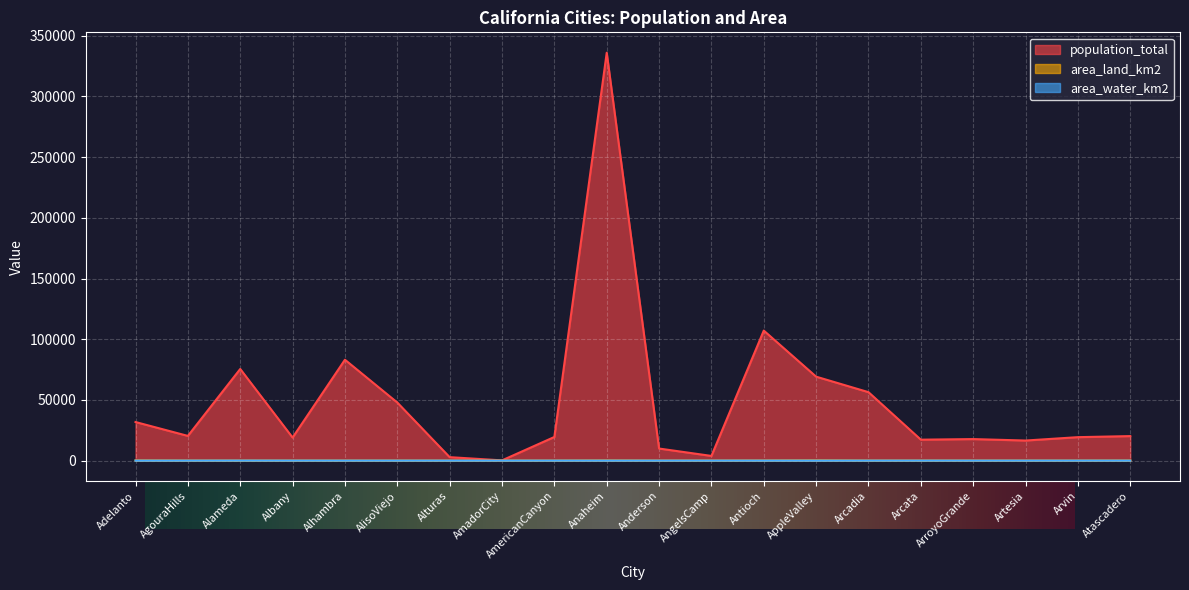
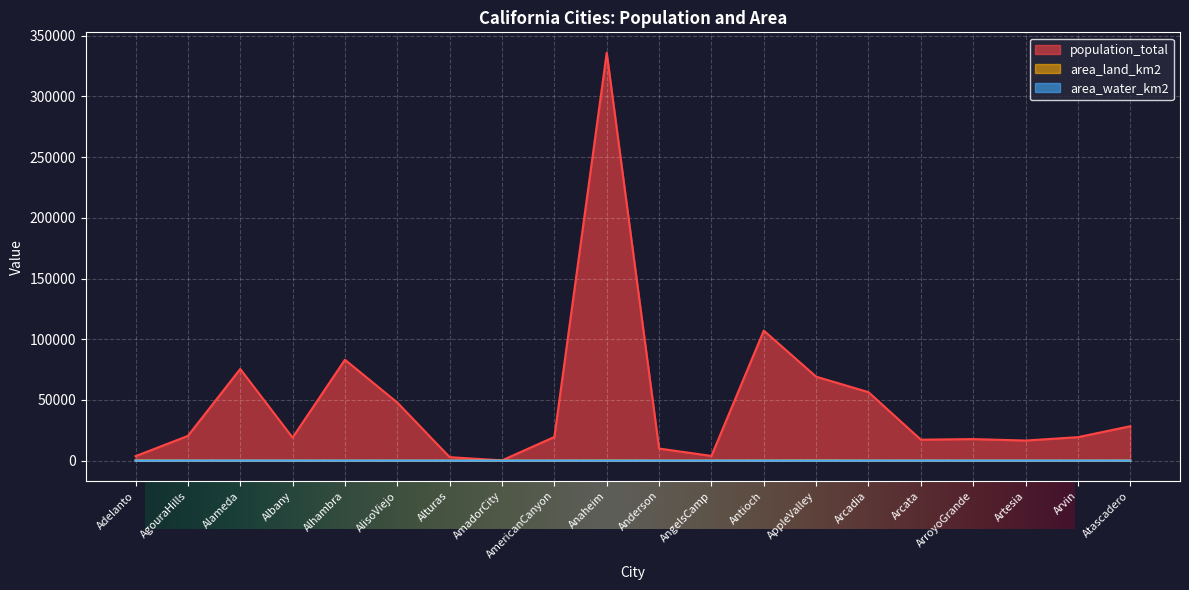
  {
    "California Cities: Population and Area": {
      "population_total": {
-       "Adelanto": 32000,
-       "Atascadero": 20000
+       "Adelanto": 4000,
+       "Atascadero": 28000
      }
    }
  }
